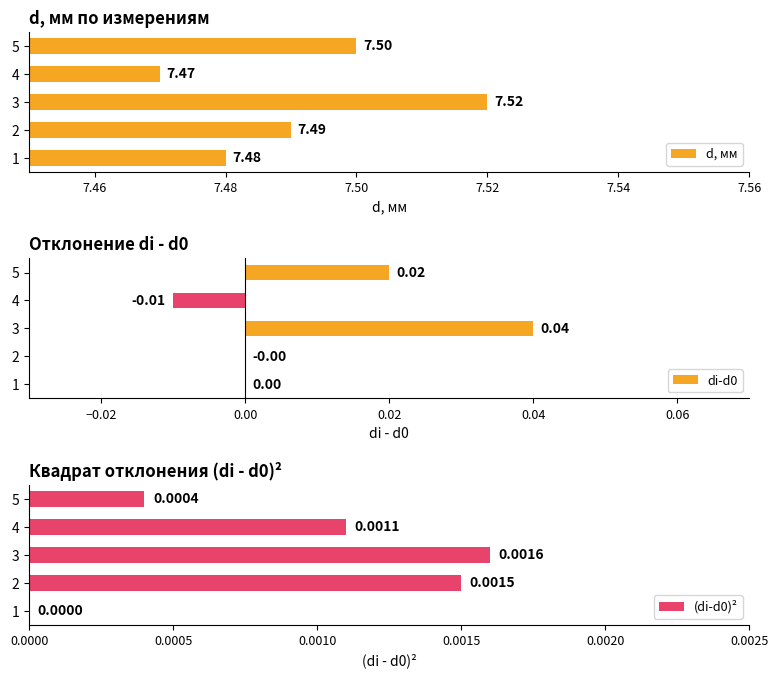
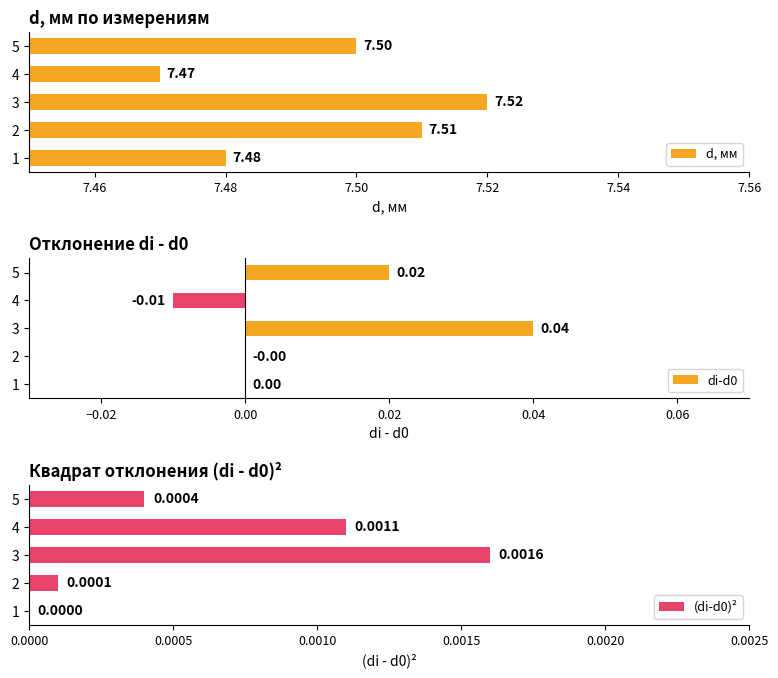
  {
    "d, мм по измерениям": {
      "5": 7.50,
      "4": 7.47,
      "3": 7.52,
-     "2": 7.49,
+     "2": 7.51,
      "1": 7.48
    },
    "Отклонение di - d0": {
      "5": 0.02,
      "4": -0.01,
      "3": 0.04,
      "2": -0.00,
      "1": 0.00
    },
    "Квадрат отклонения (di - d0)²": {
      "5": 0.0004,
      "4": 0.0011,
      "3": 0.0016,
-     "2": 0.0015,
+     "2": 0.0001,
      "1": 0.0000
    }
  }
